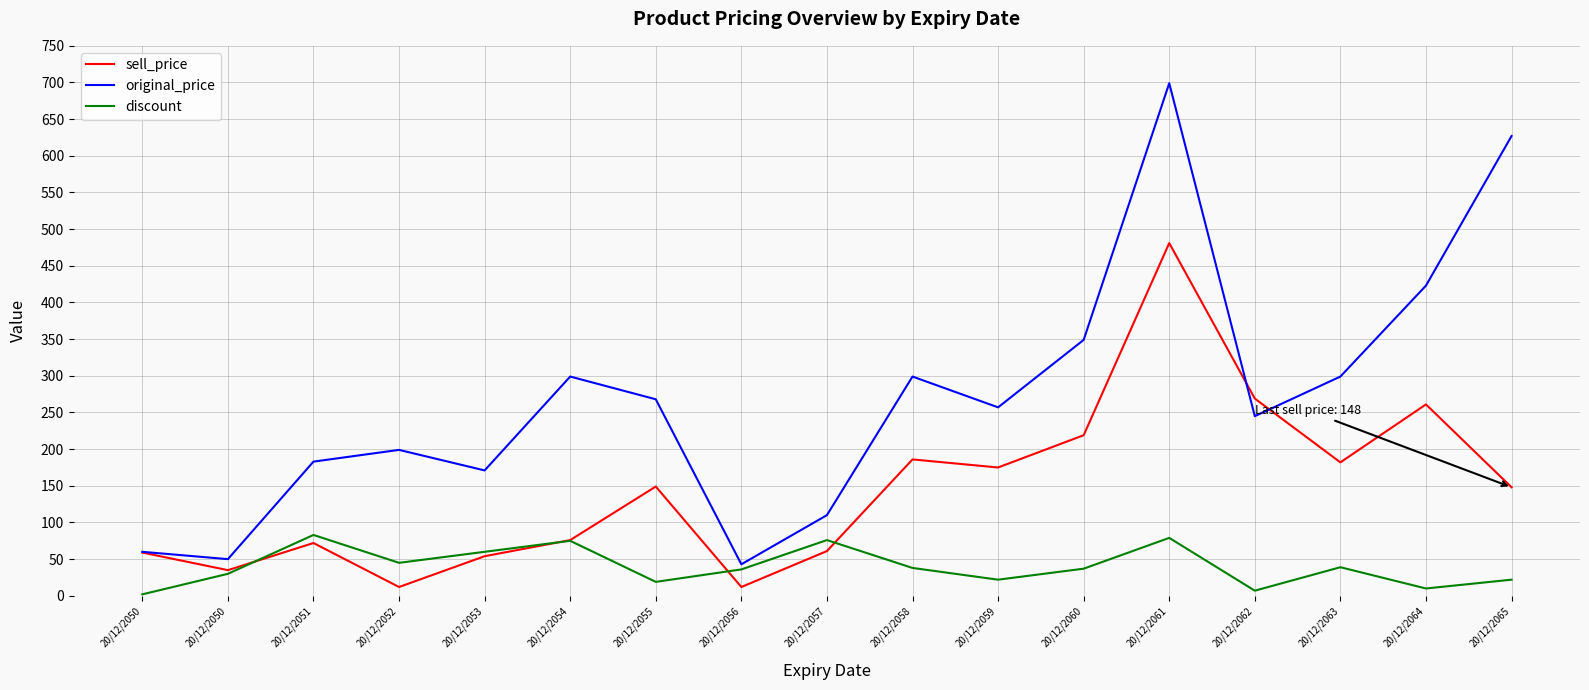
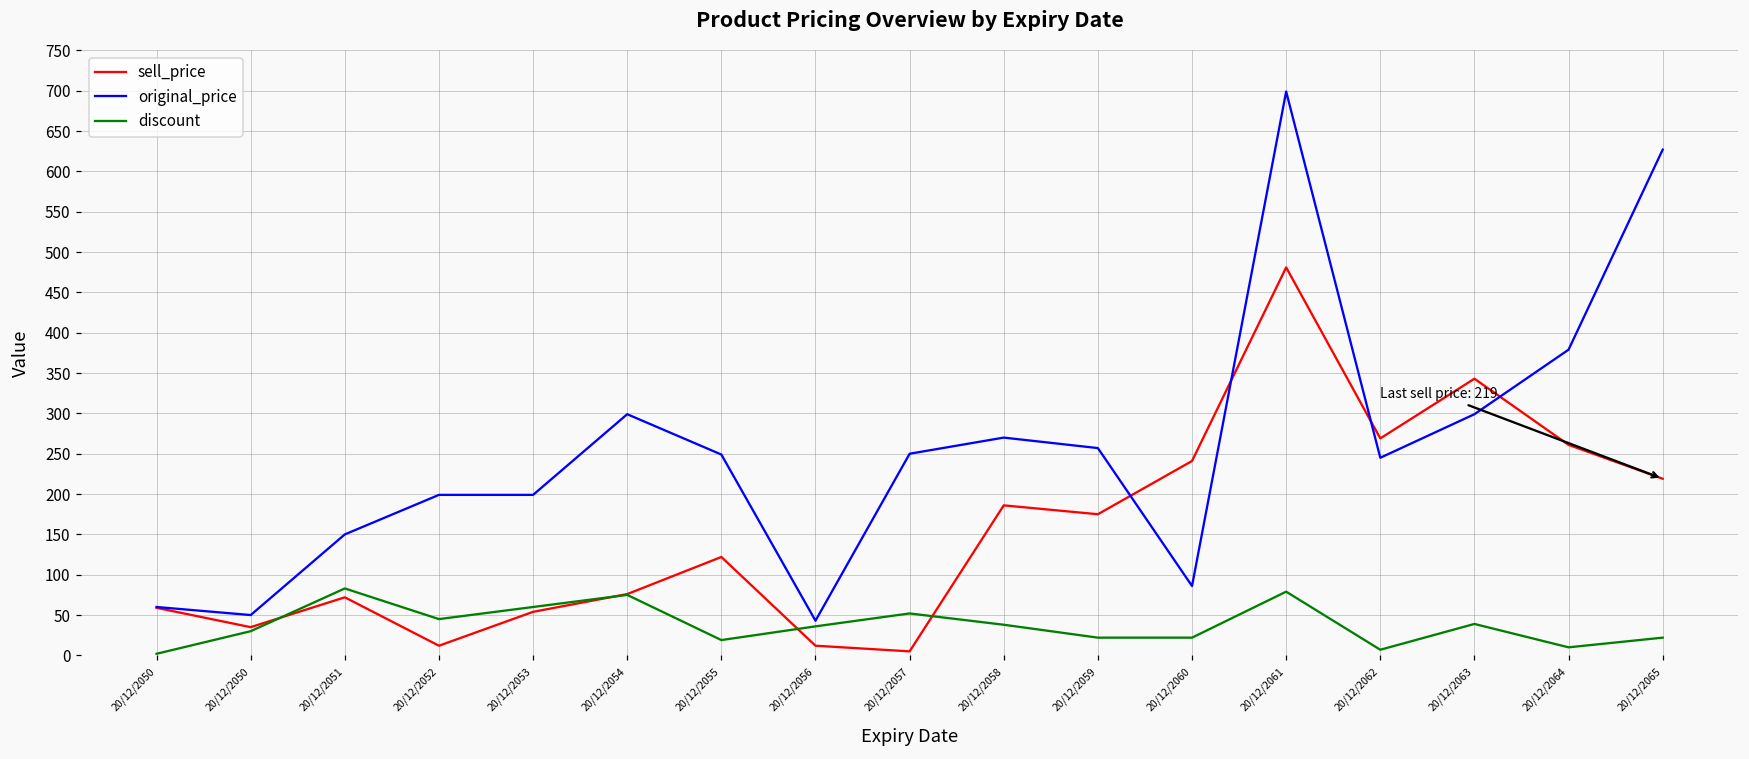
  {
    "sell_price": {
-     "20/12/2055": 150,
-     "20/12/2057": 60,
-     "20/12/2060": 220,
-     "20/12/2063": 180,
-     "20/12/2065": 148
+     "20/12/2055": 120,
+     "20/12/2057": 10,
+     "20/12/2060": 240,
+     "20/12/2063": 340,
+     "20/12/2065": 219
    },
    "original_price": {
-     "20/12/2051": 180,
+     "20/12/2051": 150,
      "20/12/2052": 200,
-     "20/12/2053": 170,
+     "20/12/2053": 200,
      "20/12/2054": 300,
-     "20/12/2055": 270,
+     "20/12/2055": 250,
      "20/12/2056": 40,
-     "20/12/2057": 110,
-     "20/12/2058": 300,
+     "20/12/2057": 250,
+     "20/12/2058": 270,
      "20/12/2059": 260,
-     "20/12/2060": 350,
+     "20/12/2060": 90,
      "20/12/2061": 700,
      "20/12/2063": 300,
-     "20/12/2064": 420,
+     "20/12/2064": 380,
      "20/12/2065": 630
    },
    "discount": {
      "20/12/2051": 80,
      "20/12/2052": 50,
      "20/12/2053": 60,
      "20/12/2055": 20,
      "20/12/2056": 40,
-     "20/12/2057": 80,
+     "20/12/2057": 50,
      "20/12/2058": 40,
      "20/12/2059": 20,
-     "20/12/2060": 40,
+     "20/12/2060": 20,
      "20/12/2061": 80,
      "20/12/2062": 10,
      "20/12/2063": 40,
      "20/12/2064": 10,
      "20/12/2065": 20
    }
  }
